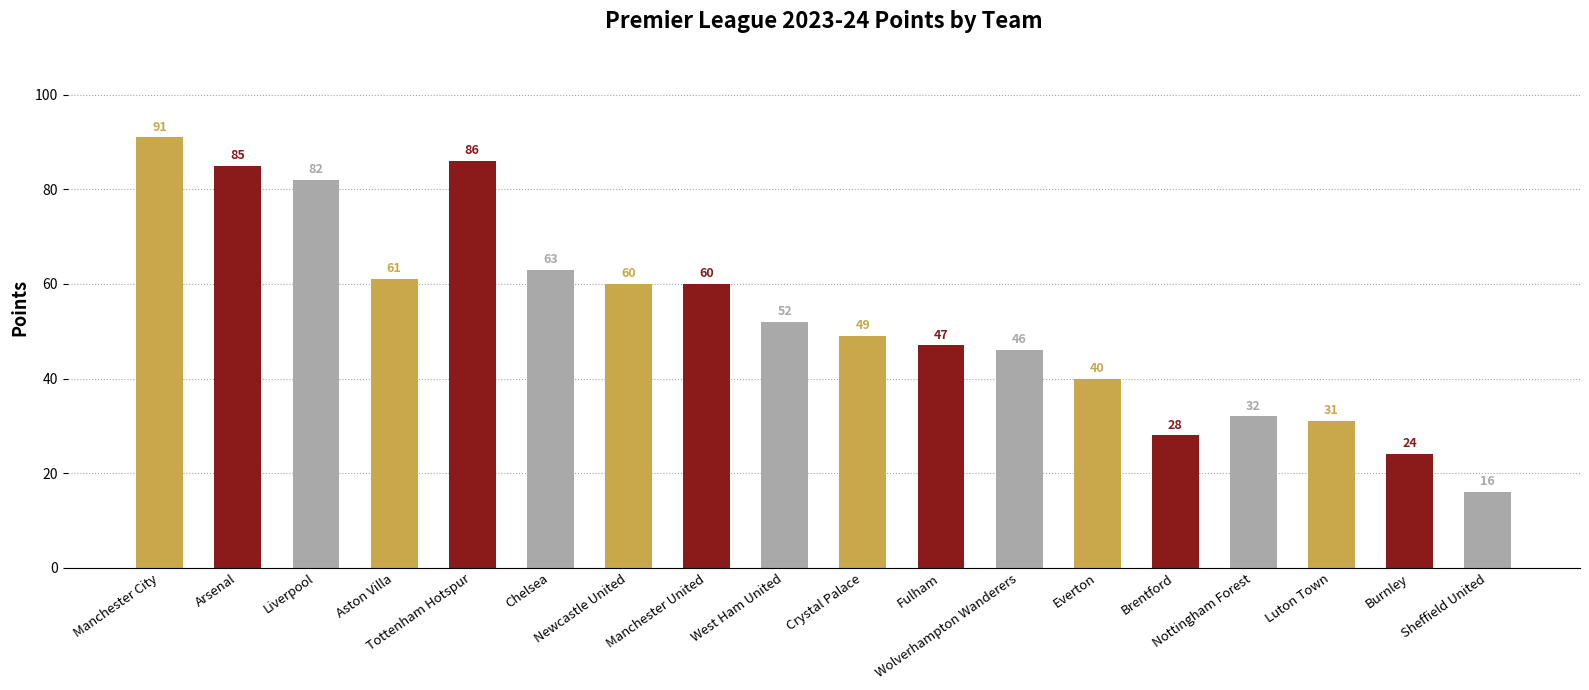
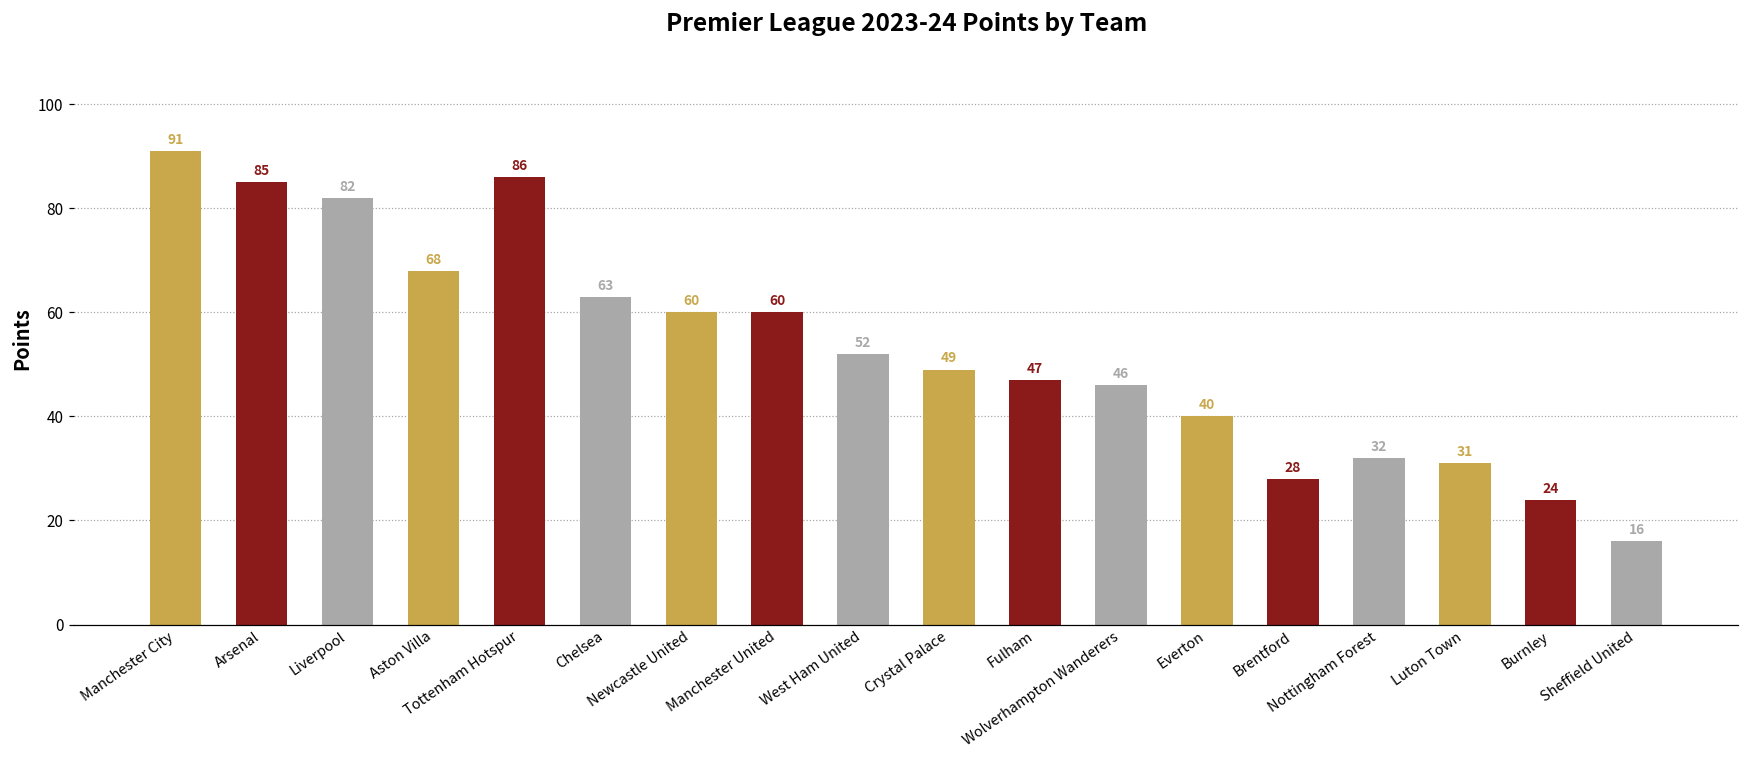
  {
    "Manchester City": 91,
    "Arsenal": 85,
    "Liverpool": 82,
-   "Aston Villa": 61,
+   "Aston Villa": 68,
    "Tottenham Hotspur": 86,
    "Chelsea": 63,
    "Newcastle United": 60,
    "Manchester United": 60,
    "West Ham United": 52,
    "Crystal Palace": 49,
    "Fulham": 47,
    "Wolverhampton Wanderers": 46,
    "Everton": 40,
    "Brentford": 28,
    "Nottingham Forest": 32,
    "Luton Town": 31,
    "Burnley": 24,
    "Sheffield United": 16
  }
